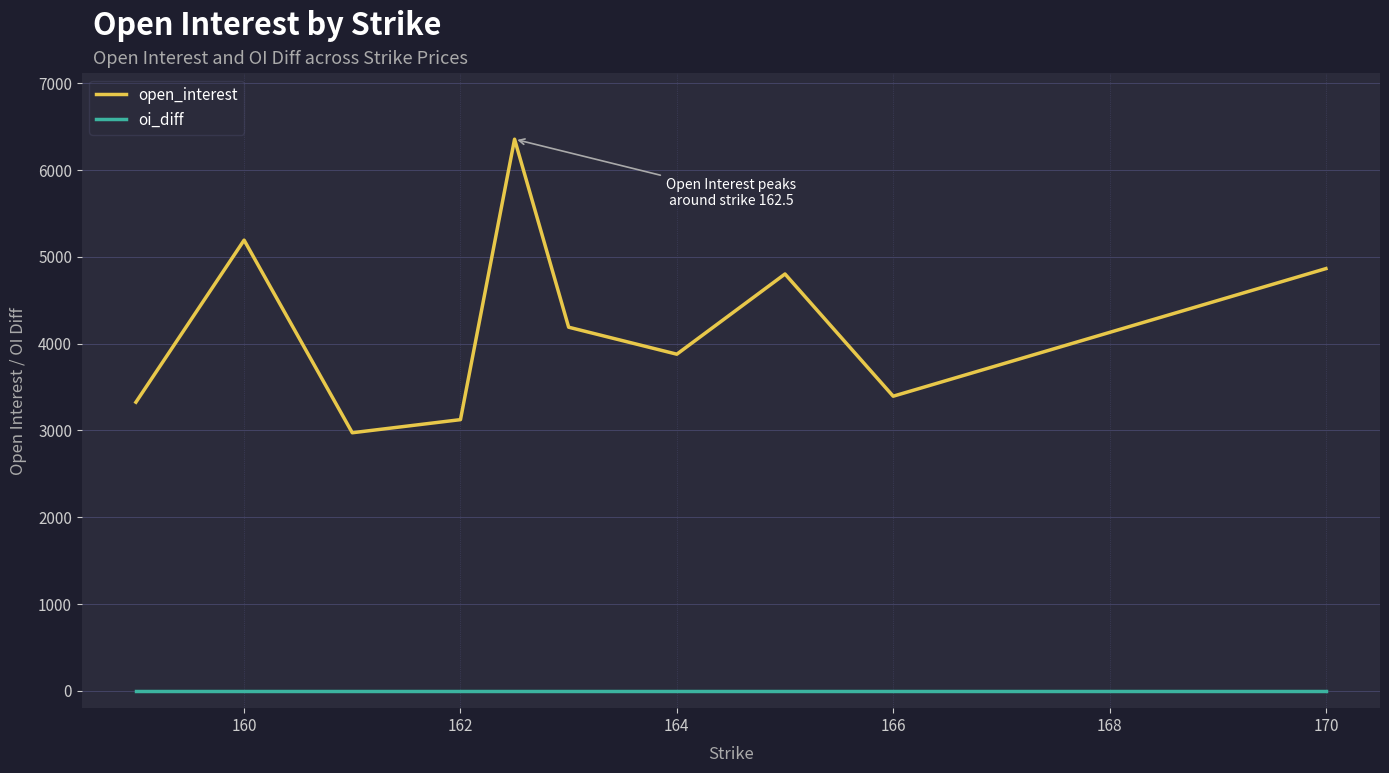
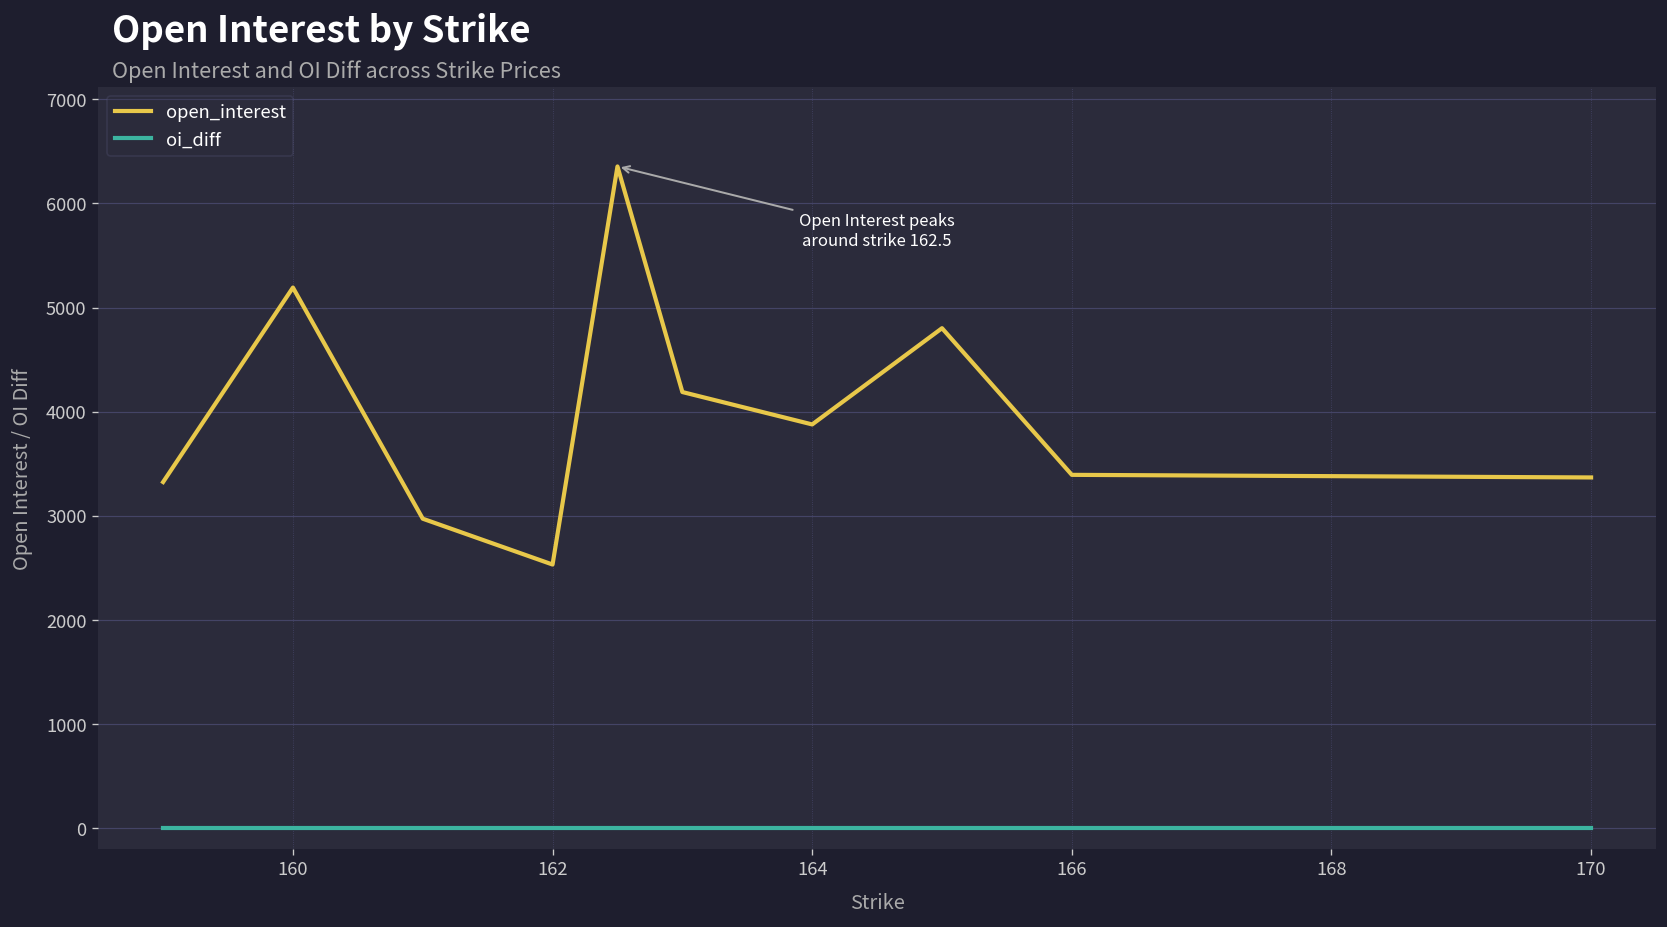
  {
    "open_interest": {
      "160": 5200,
-     "162": 3100,
+     "162": 2500,
      "164": 3900,
      "166": 3400,
-     "170": 4900
+     "170": 3400
    },
    "oi_diff": {
      "160": 0,
      "162": 0,
      "164": 0,
      "166": 0,
      "170": 0
    }
  }
